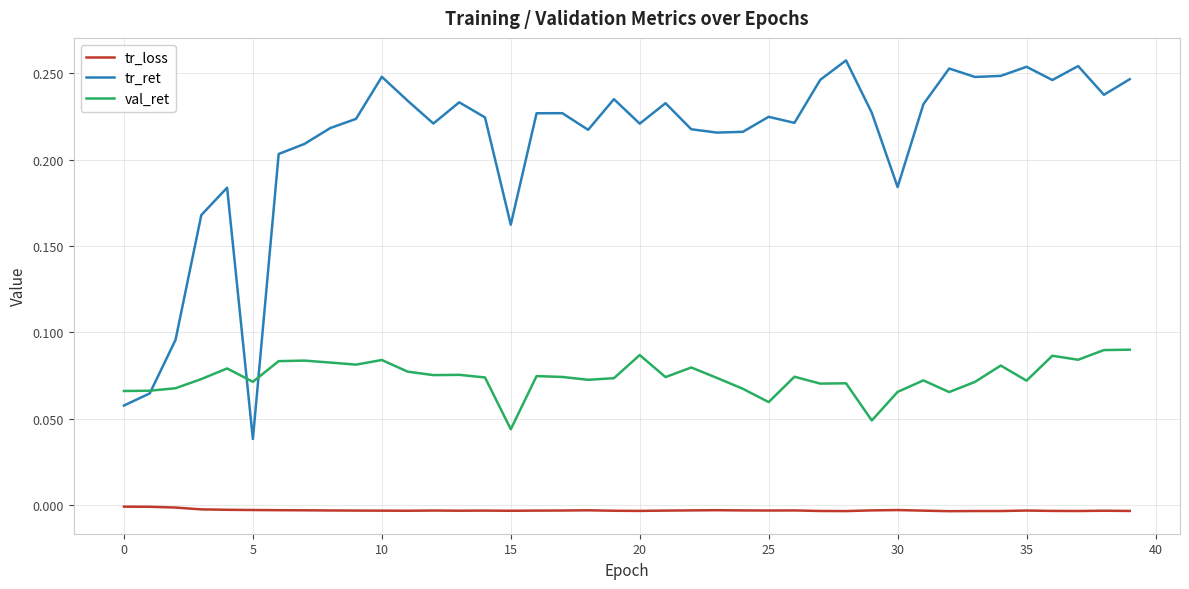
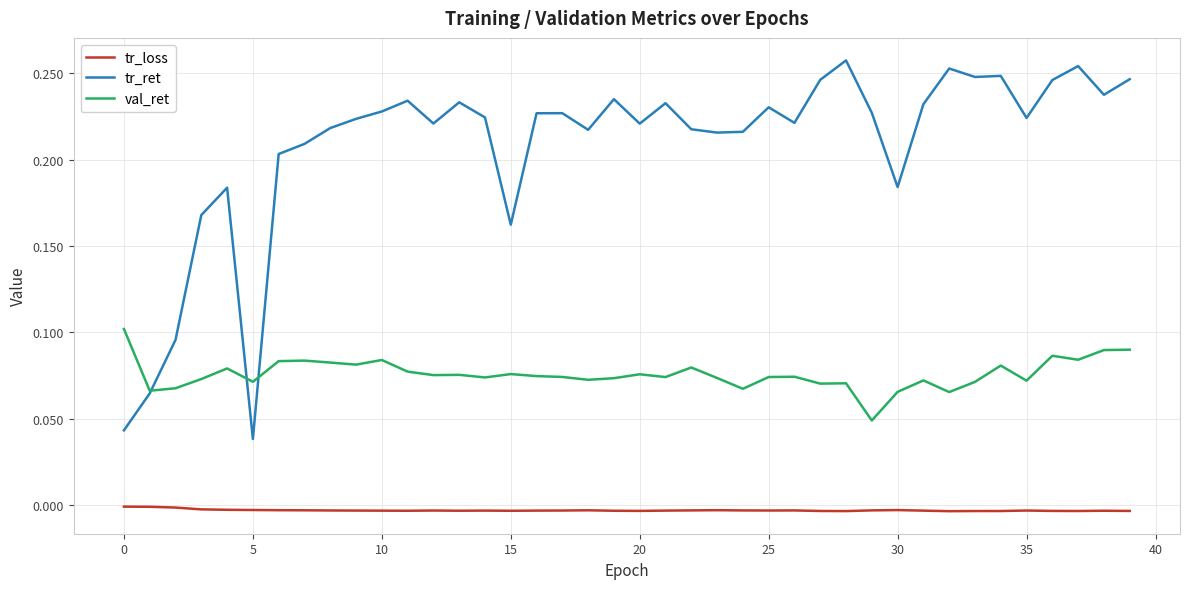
  {
    "tr_loss": {
      "0": -0.001,
      "5": -0.003,
      "10": -0.003,
      "15": -0.003,
      "20": -0.003,
      "25": -0.003,
      "30": -0.003,
      "35": -0.003
    },
    "tr_ret": {
-     "0": 0.058,
+     "0": 0.043,
      "5": 0.038,
-     "10": 0.248,
+     "10": 0.228,
      "15": 0.162,
      "20": 0.221,
-     "25": 0.225,
+     "25": 0.230,
      "30": 0.184,
-     "35": 0.254
+     "35": 0.224
    },
    "val_ret": {
-     "0": 0.066,
+     "0": 0.102,
      "5": 0.071,
      "10": 0.084,
-     "15": 0.044,
-     "20": 0.087,
-     "25": 0.060,
+     "15": 0.076,
+     "20": 0.076,
+     "25": 0.074,
      "30": 0.066,
      "35": 0.072
    }
  }
